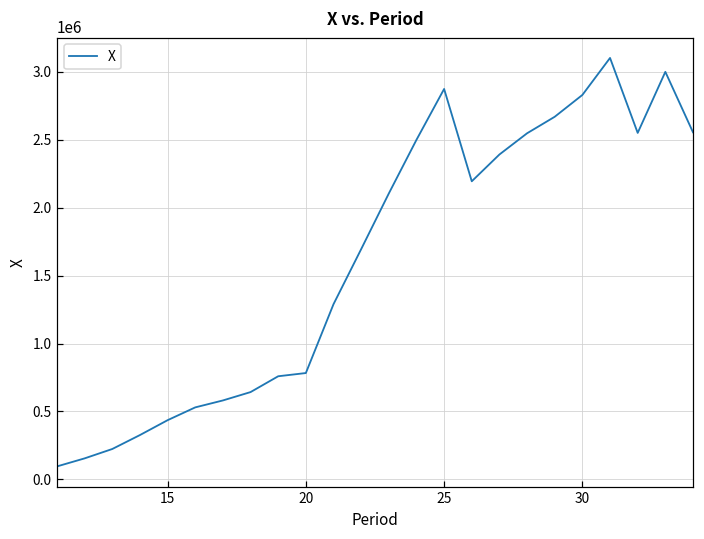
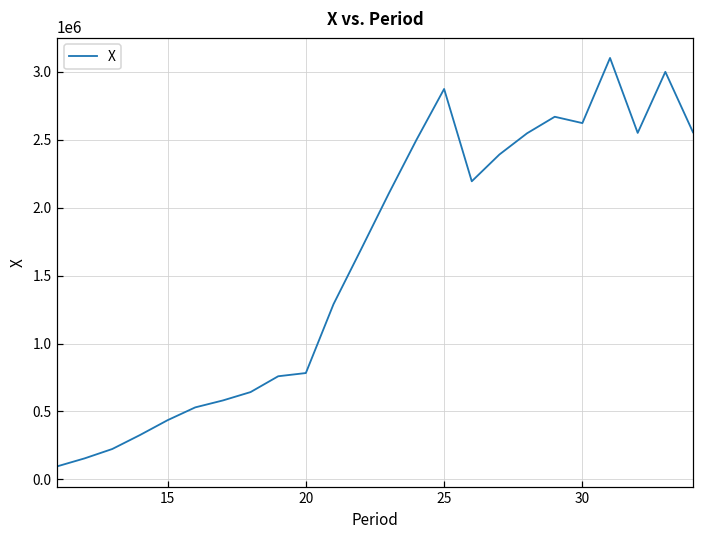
  {
    "15": 440000,
    "20": 780000,
    "25": 2870000,
-   "30": 2830000
+   "30": 2620000
  }
